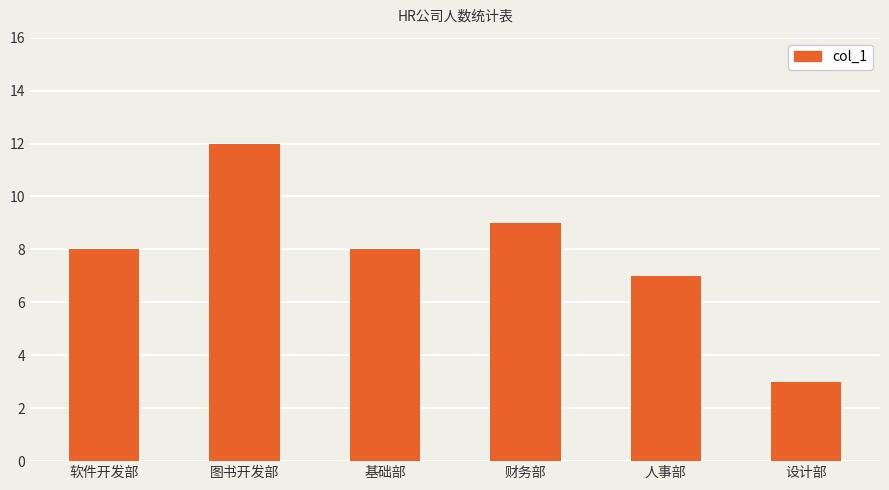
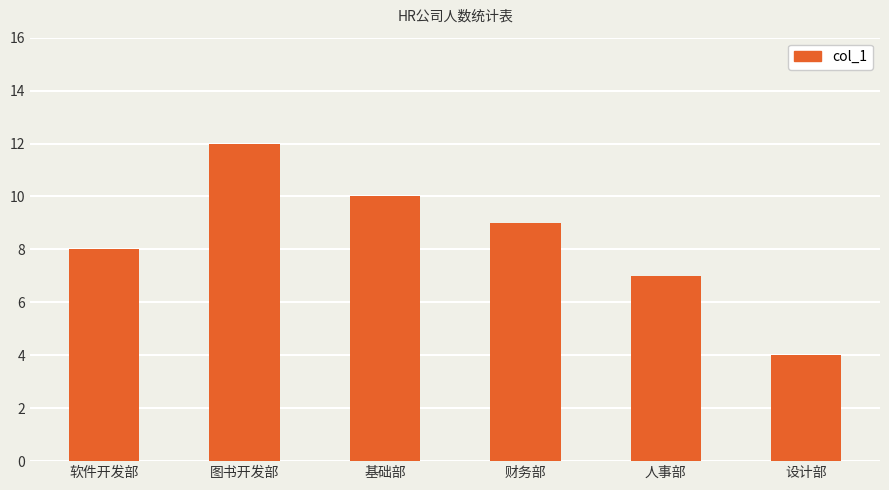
  {
    "软件开发部": 8,
    "图书开发部": 12,
-   "基础部": 8,
+   "基础部": 10,
    "财务部": 9,
    "人事部": 7,
-   "设计部": 3
+   "设计部": 4
  }
